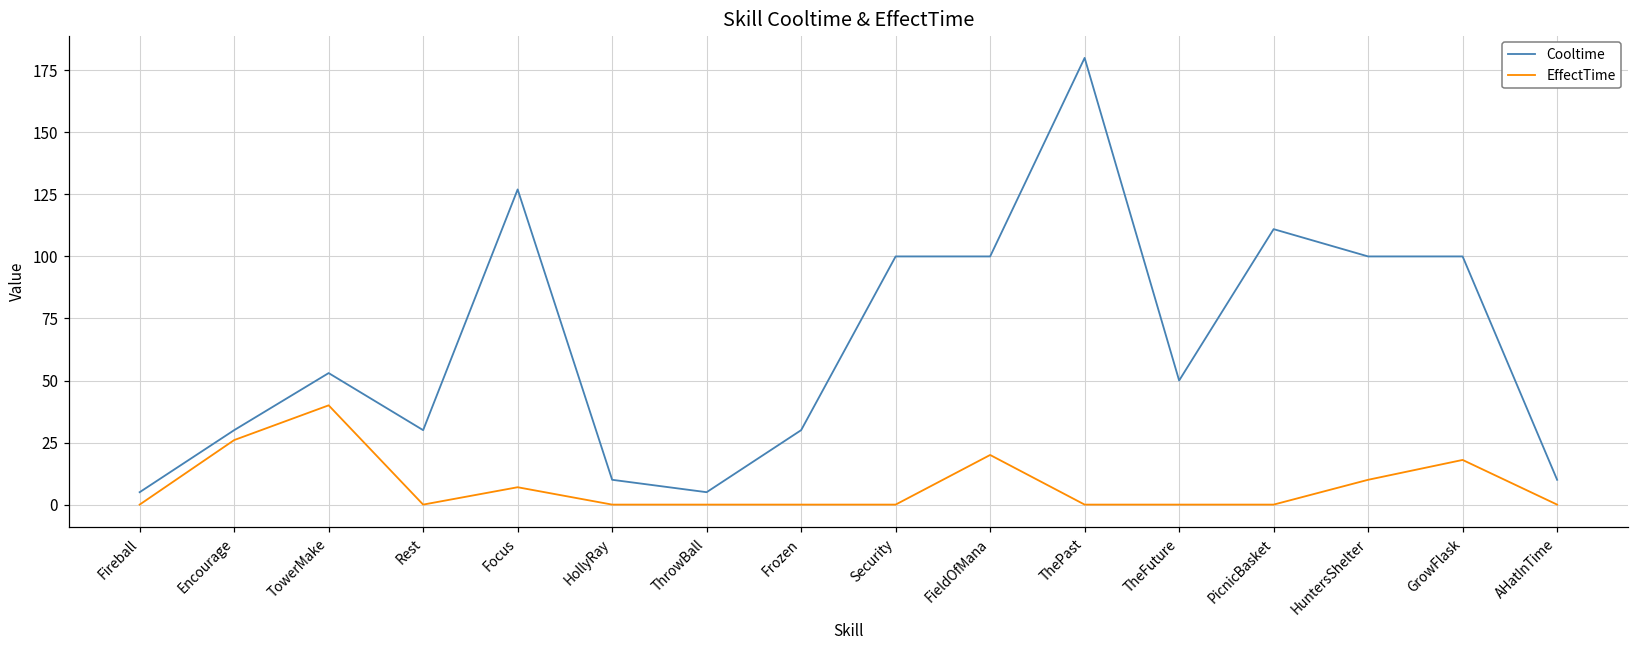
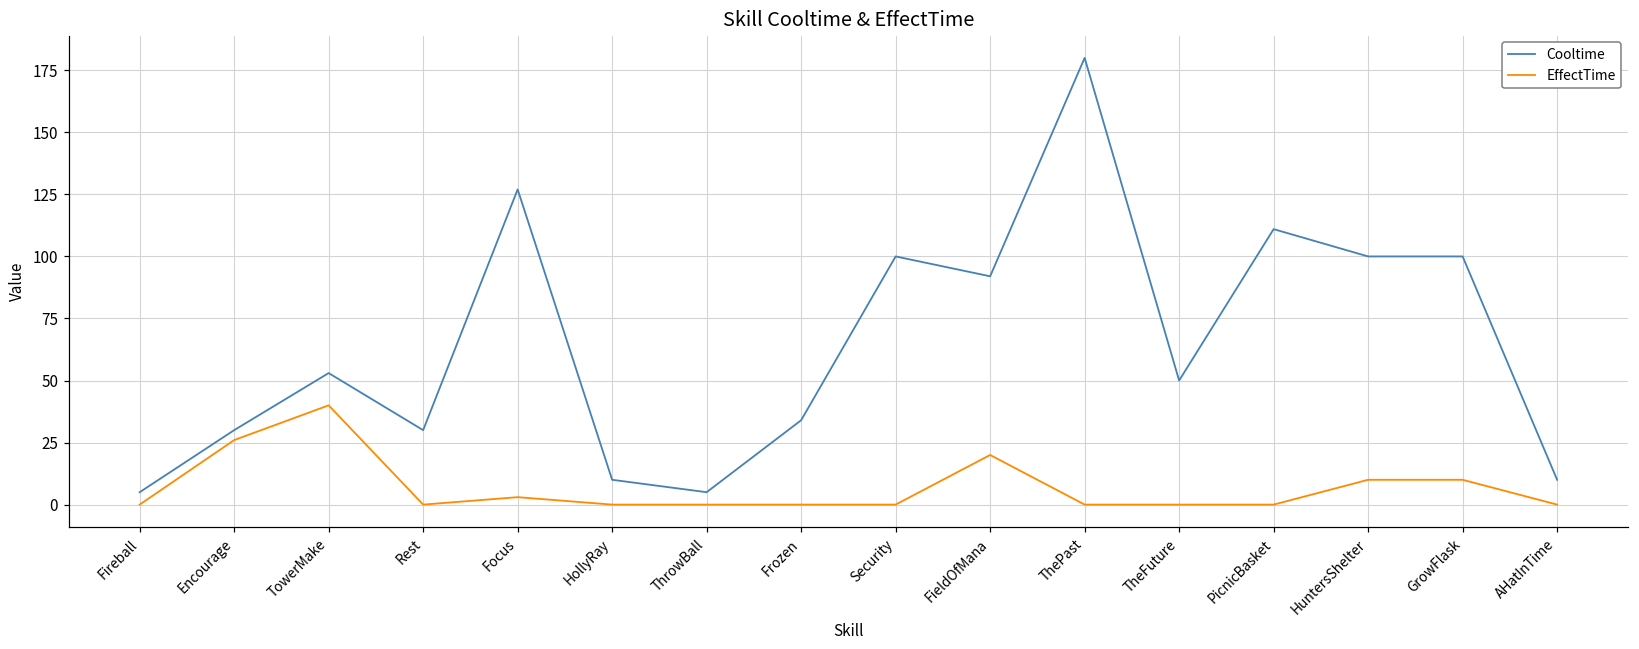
  {
    "Cooltime": {
      "Fireball": 5,
      "Encourage": 30,
      "TowerMake": 53,
      "Rest": 30,
      "Focus": 127,
      "HollyRay": 10,
      "ThrowBall": 5,
-     "Frozen": 30,
+     "Frozen": 34,
      "Security": 100,
-     "FieldOfMana": 100,
+     "FieldOfMana": 92,
      "ThePast": 180,
      "TheFuture": 50,
      "PicnicBasket": 111,
      "HuntersShelter": 100,
      "GrowFlask": 100,
      "AHatInTime": 10
    },
    "EffectTime": {
      "Fireball": 0,
      "Encourage": 26,
      "TowerMake": 40,
      "Rest": 0,
-     "Focus": 7,
+     "Focus": 3,
      "HollyRay": 0,
      "ThrowBall": 0,
      "Frozen": 0,
      "Security": 0,
      "FieldOfMana": 20,
      "ThePast": 0,
      "TheFuture": 0,
      "PicnicBasket": 0,
      "HuntersShelter": 10,
-     "GrowFlask": 18,
+     "GrowFlask": 10,
      "AHatInTime": 0
    }
  }
